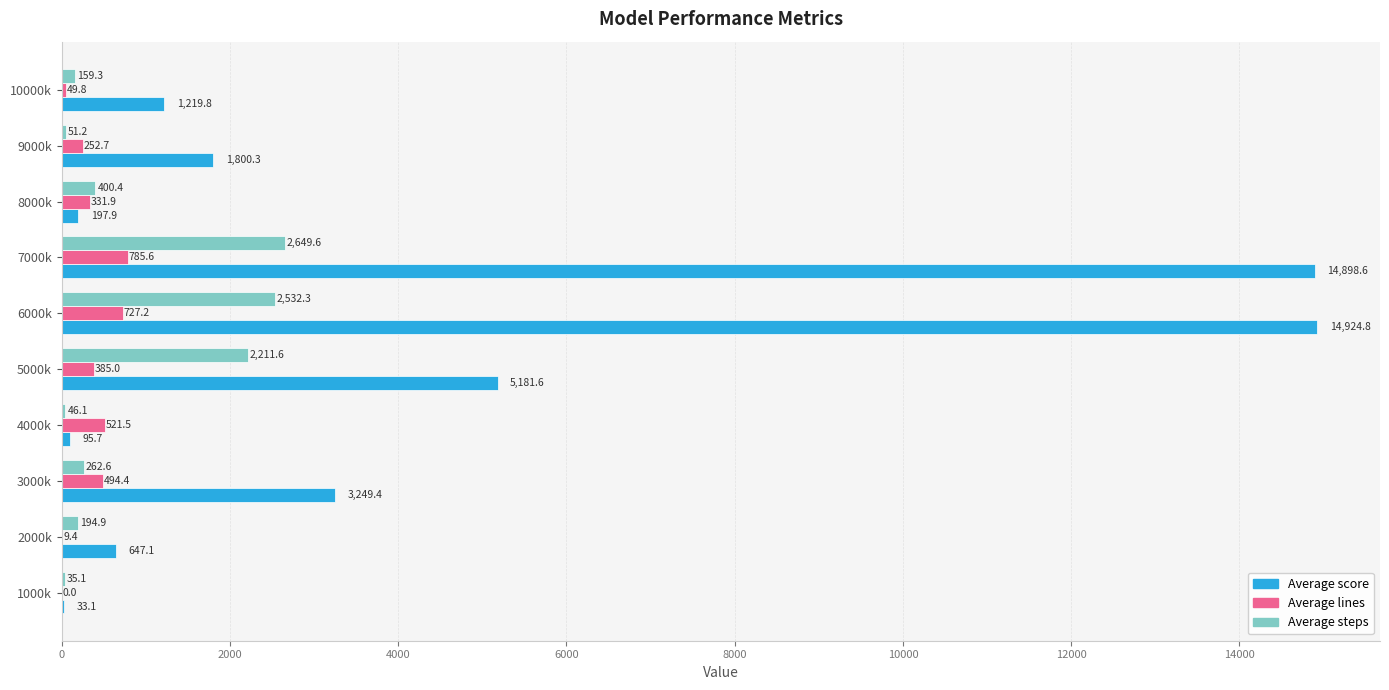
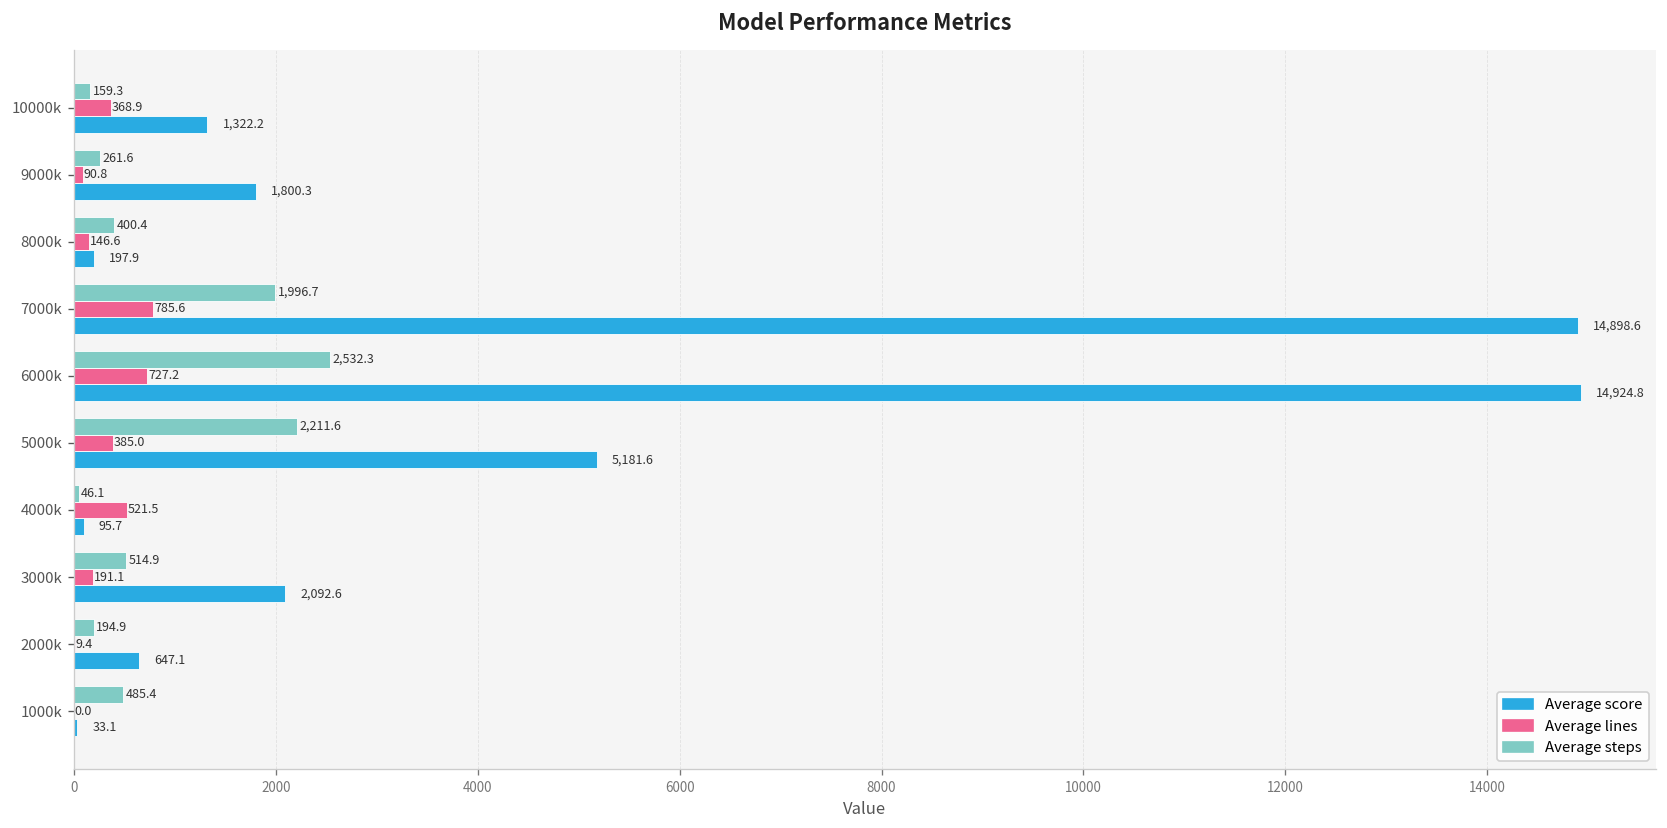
  {
    "Average score": {
-     "10000k": "1,219.8",
+     "10000k": "1,322.2",
      "9000k": "1,800.3",
      "8000k": "197.9",
      "7000k": "14,898.6",
      "6000k": "14,924.8",
      "5000k": "5,181.6",
      "4000k": "95.7",
-     "3000k": "3,249.4",
+     "3000k": "2,092.6",
      "2000k": "647.1",
      "1000k": "33.1"
    },
    "Average lines": {
-     "10000k": "49.8",
-     "9000k": "252.7",
-     "8000k": "331.9",
+     "10000k": "368.9",
+     "9000k": "90.8",
+     "8000k": "146.6",
      "7000k": "785.6",
      "6000k": "727.2",
      "5000k": "385.0",
      "4000k": "521.5",
-     "3000k": "494.4",
+     "3000k": "191.1",
      "2000k": "9.4",
      "1000k": "0.0"
    },
    "Average steps": {
      "10000k": "159.3",
-     "9000k": "51.2",
+     "9000k": "261.6",
      "8000k": "400.4",
-     "7000k": "2,649.6",
+     "7000k": "1,996.7",
      "6000k": "2,532.3",
      "5000k": "2,211.6",
      "4000k": "46.1",
-     "3000k": "262.6",
+     "3000k": "514.9",
      "2000k": "194.9",
-     "1000k": "35.1"
+     "1000k": "485.4"
    }
  }
